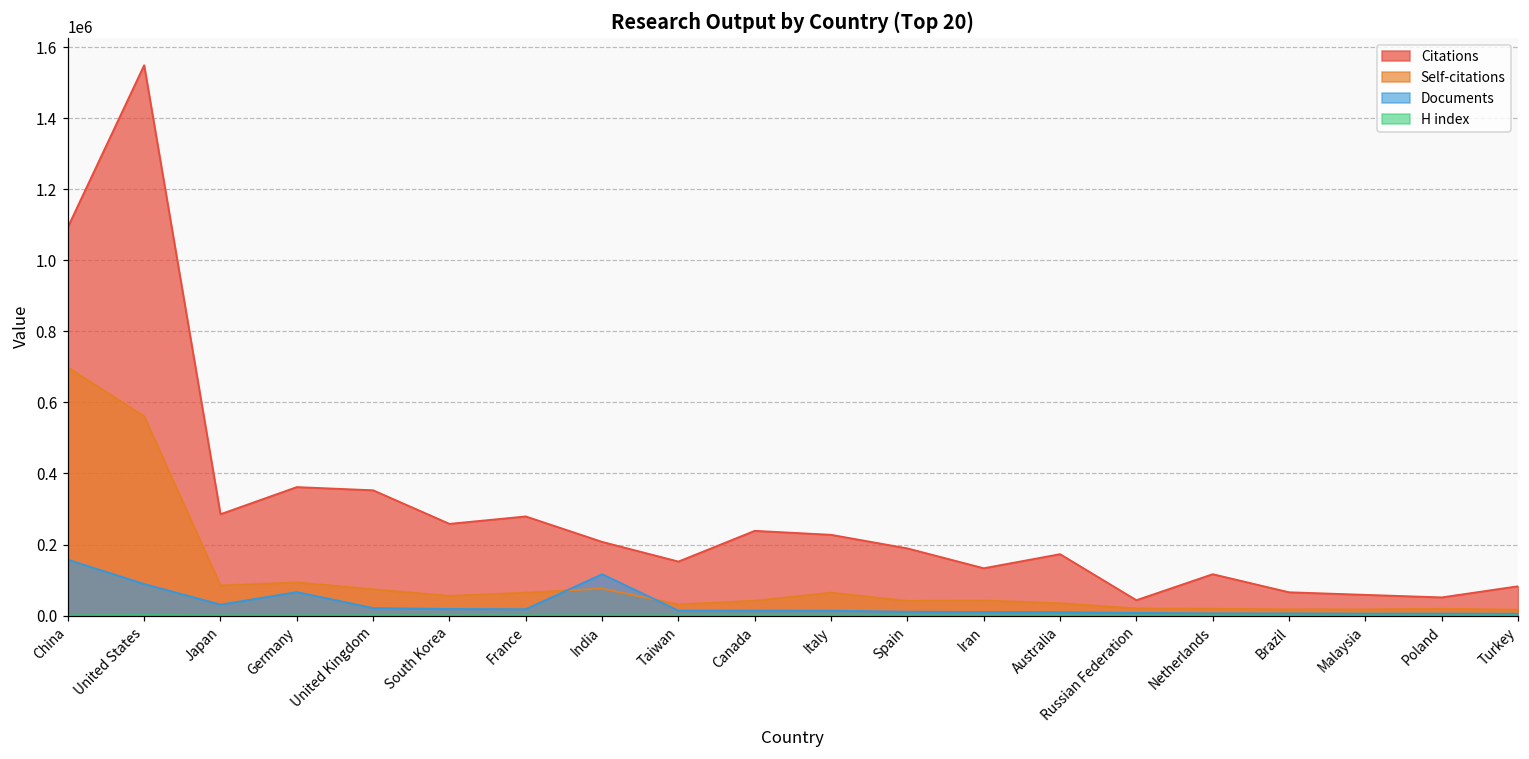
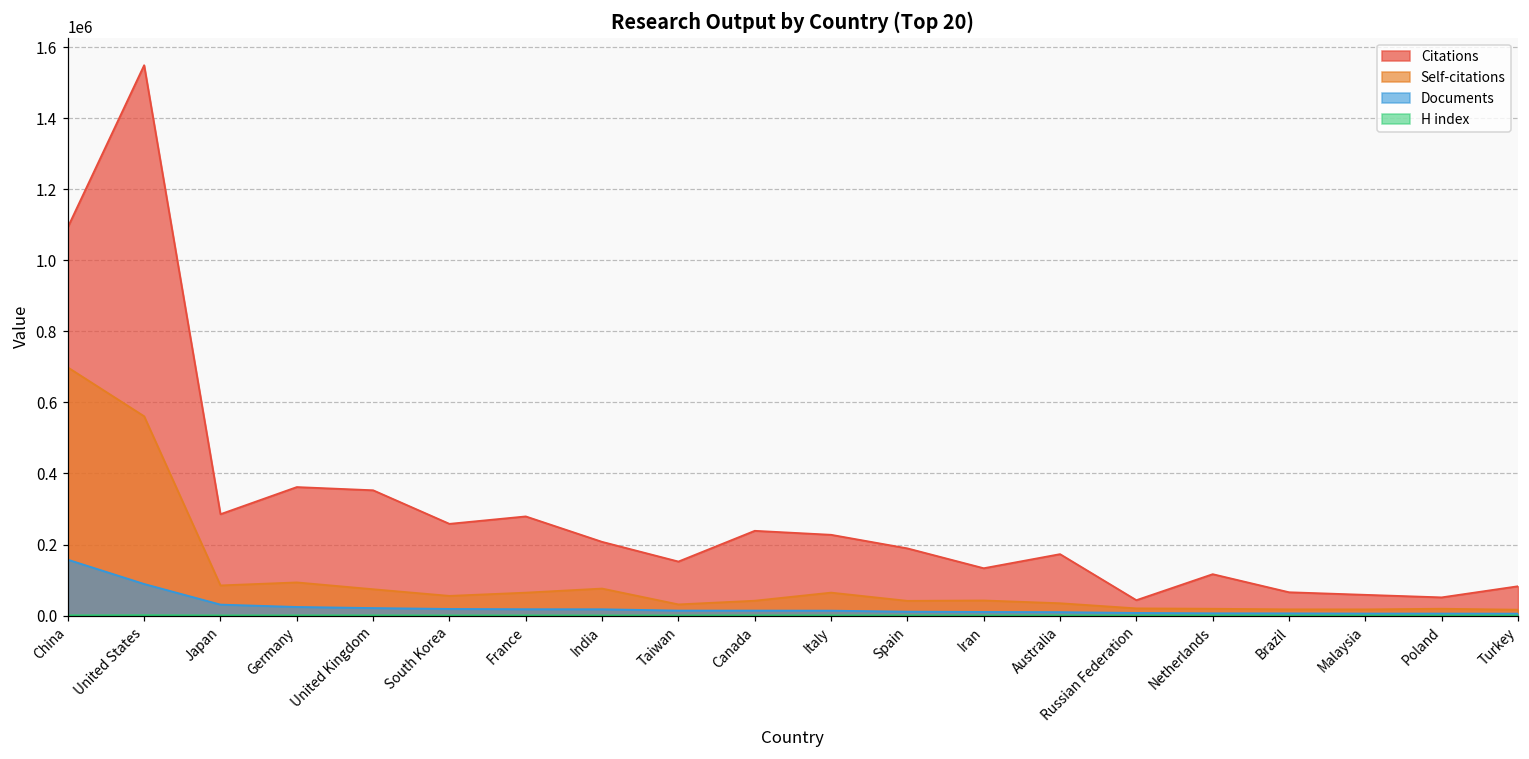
  {
    "Documents": {
      "China": 160000,
      "United States": 90000,
      "Japan": 30000,
-     "Germany": 70000,
+     "Germany": 20000,
      "United Kingdom": 20000,
      "South Korea": 20000,
      "France": 20000,
-     "India": 120000,
+     "India": 20000,
      "Taiwan": 10000,
      "Canada": 10000,
      "Italy": 10000,
      "Spain": 10000,
      "Iran": 10000,
      "Australia": 10000
    },
    "H index": {
      "China": 0,
      "United States": 0,
      "Japan": 0,
      "Germany": 0,
      "United Kingdom": 0,
      "South Korea": 0,
      "France": 0,
      "India": 0,
      "Taiwan": 0,
      "Canada": 0,
      "Italy": 0,
      "Spain": 0,
      "Iran": 0,
      "Australia": 0
    }
  }
